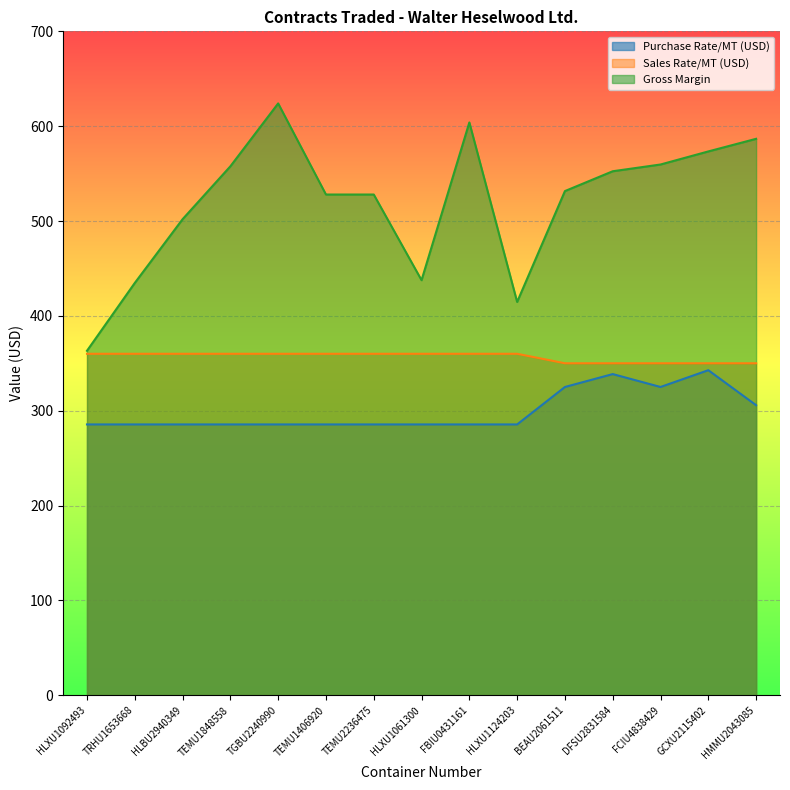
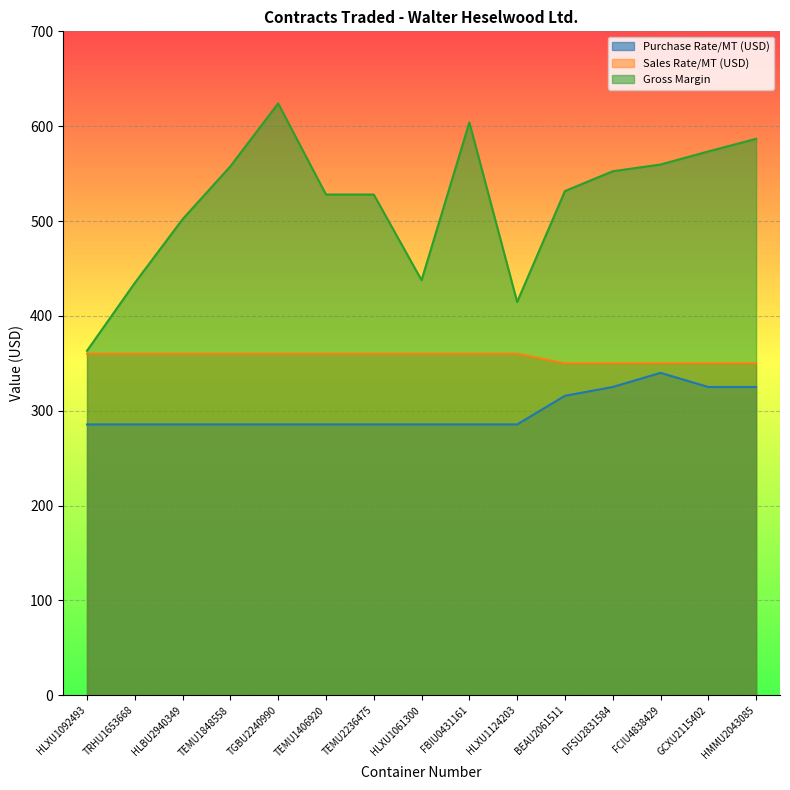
  {
    "Purchase Rate/MT (USD)": {
      "HLXU1092493": 290,
      "TRHU1653668": 290,
      "HLBU2940349": 290,
      "TEMU1848558": 290,
      "TGBU2240990": 290,
      "TEMU1406920": 290,
      "TEMU2236475": 290,
      "HLXU1061300": 290,
      "FBIU0431161": 290,
      "HLXU1124203": 290,
-     "BEAU2061511": 330,
-     "DFSU2831584": 340,
-     "FCIU4838429": 330,
-     "GCXU2115402": 340,
-     "HMMU2043085": 310
+     "BEAU2061511": 320,
+     "DFSU2831584": 330,
+     "FCIU4838429": 340,
+     "GCXU2115402": 330,
+     "HMMU2043085": 330
    },
    "Sales Rate/MT (USD)": {
      "HLXU1092493": 360,
      "TRHU1653668": 360,
      "HLBU2940349": 360,
      "TEMU1848558": 360,
      "TGBU2240990": 360,
      "TEMU1406920": 360,
      "TEMU2236475": 360,
      "HLXU1061300": 360,
      "FBIU0431161": 360,
      "HLXU1124203": 360,
      "BEAU2061511": 350,
      "DFSU2831584": 350,
      "FCIU4838429": 350,
      "GCXU2115402": 350,
      "HMMU2043085": 350
    },
    "Gross Margin": {
      "HLXU1092493": 360,
      "TRHU1653668": 430,
      "HLBU2940349": 500,
      "TEMU1848558": 560,
      "TGBU2240990": 620,
      "TEMU1406920": 530,
      "TEMU2236475": 530,
      "HLXU1061300": 440,
      "FBIU0431161": 600,
      "HLXU1124203": 410,
      "BEAU2061511": 530,
      "DFSU2831584": 550,
      "FCIU4838429": 560,
      "GCXU2115402": 570,
      "HMMU2043085": 590
    }
  }
